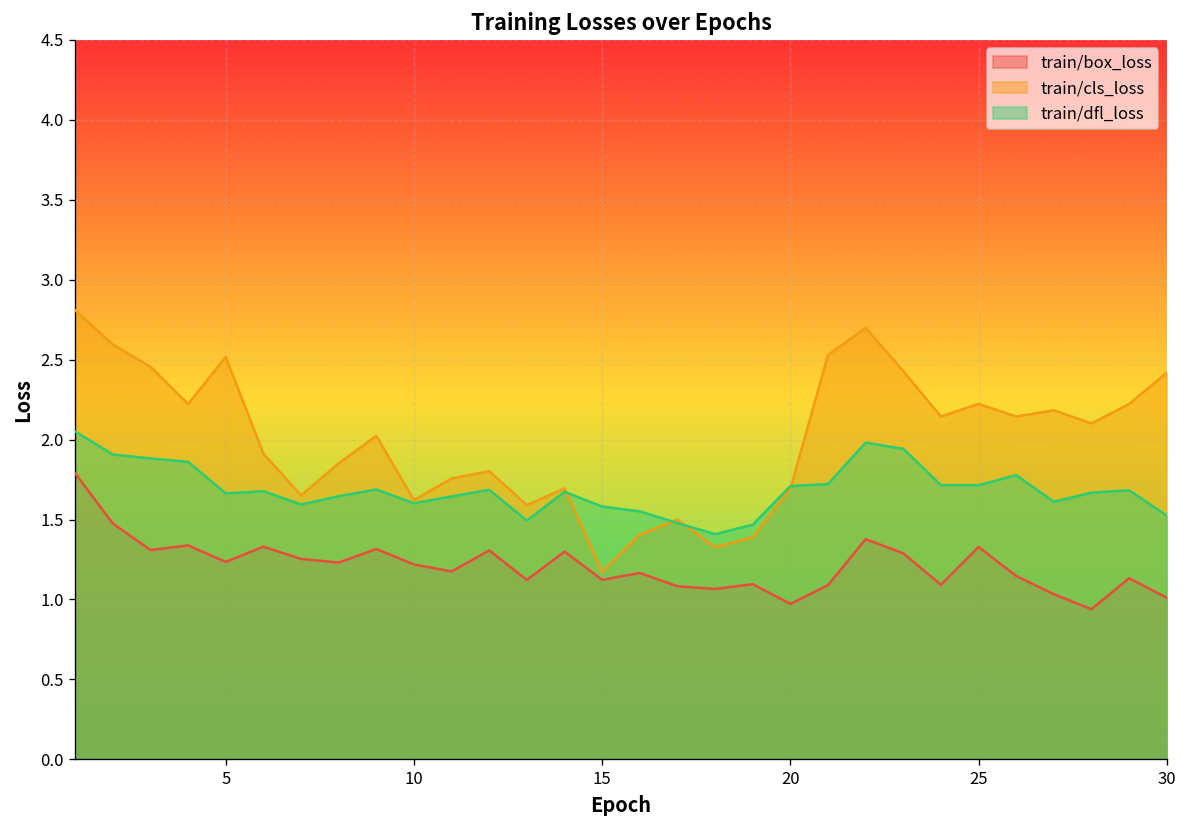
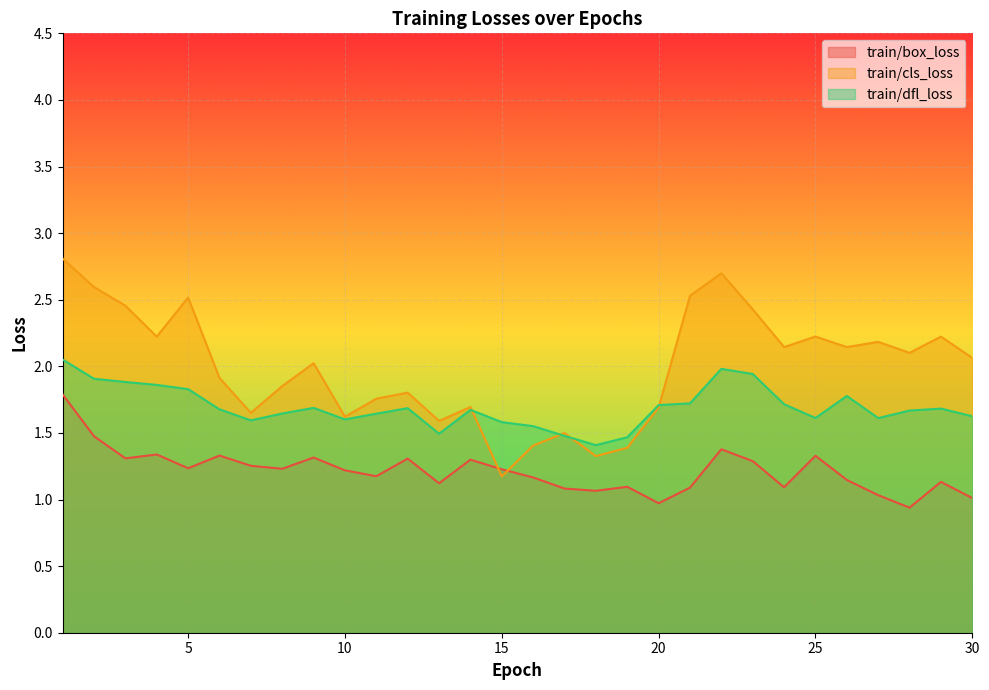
  {
    "train/box_loss": {
      "5": 1.23,
      "10": 1.22,
-     "15": 1.12,
+     "15": 1.23,
      "20": 0.97,
      "25": 1.33,
      "30": 1.01
    },
    "train/cls_loss": {
      "5": 2.52,
      "10": 1.62,
      "15": 1.17,
      "25": 2.22,
-     "30": 2.42
+     "30": 2.06
    },
    "train/dfl_loss": {
-     "5": 1.66,
+     "5": 1.83,
      "10": 1.60,
      "15": 1.58,
-     "25": 1.71,
-     "30": 1.52
+     "25": 1.61,
+     "30": 1.63
    }
  }
